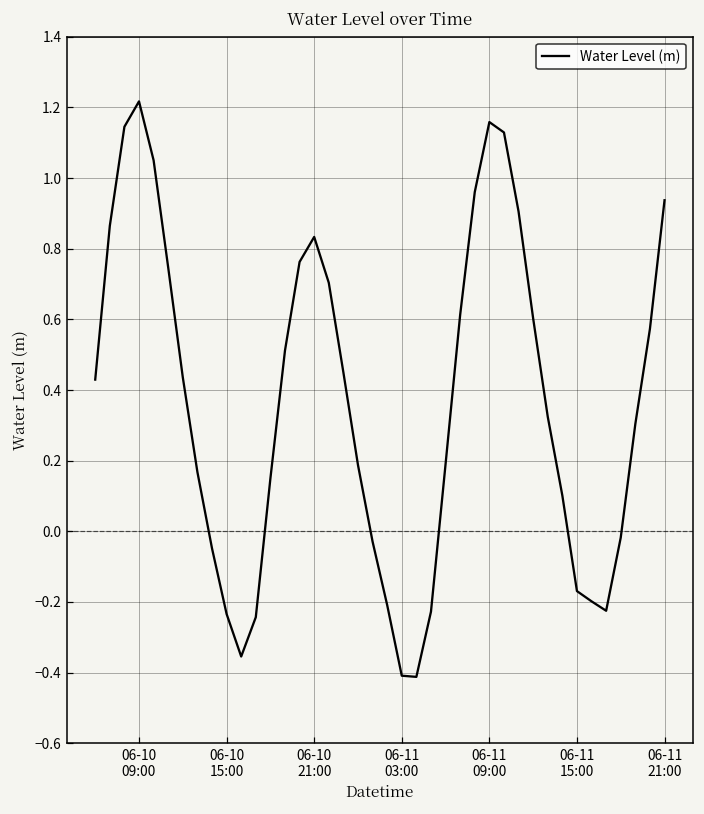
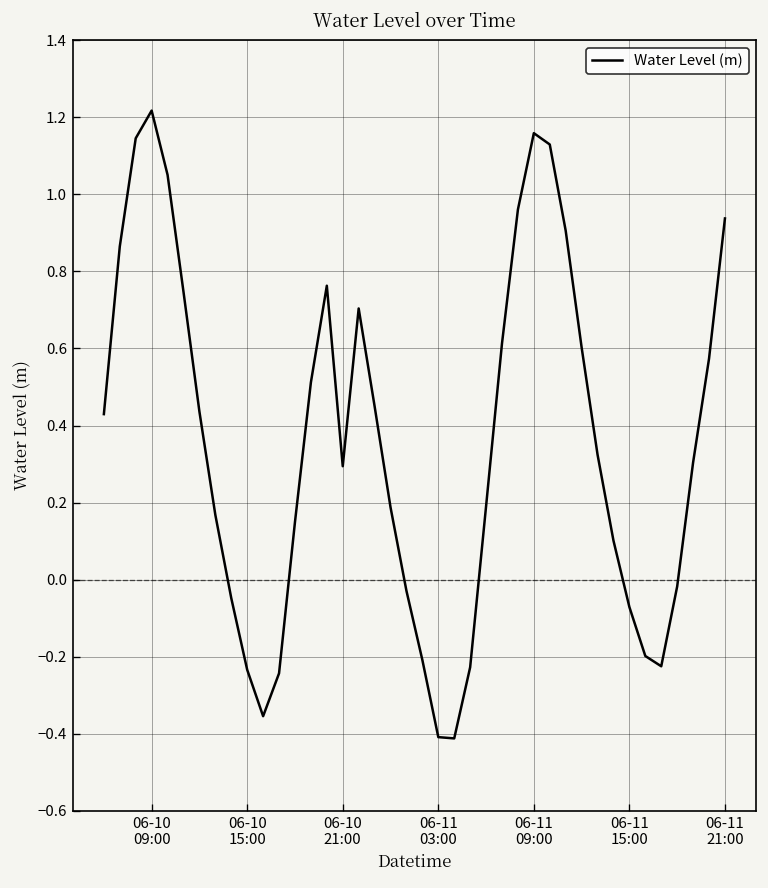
  {
    "06-10 09:00": 1.22,
    "06-10 15:00": -0.23,
-   "06-10 21:00": 0.83,
+   "06-10 21:00": 0.29,
    "06-11 03:00": -0.41,
    "06-11 09:00": 1.16,
-   "06-11 15:00": -0.17,
+   "06-11 15:00": -0.07,
    "06-11 21:00": 0.94
  }
